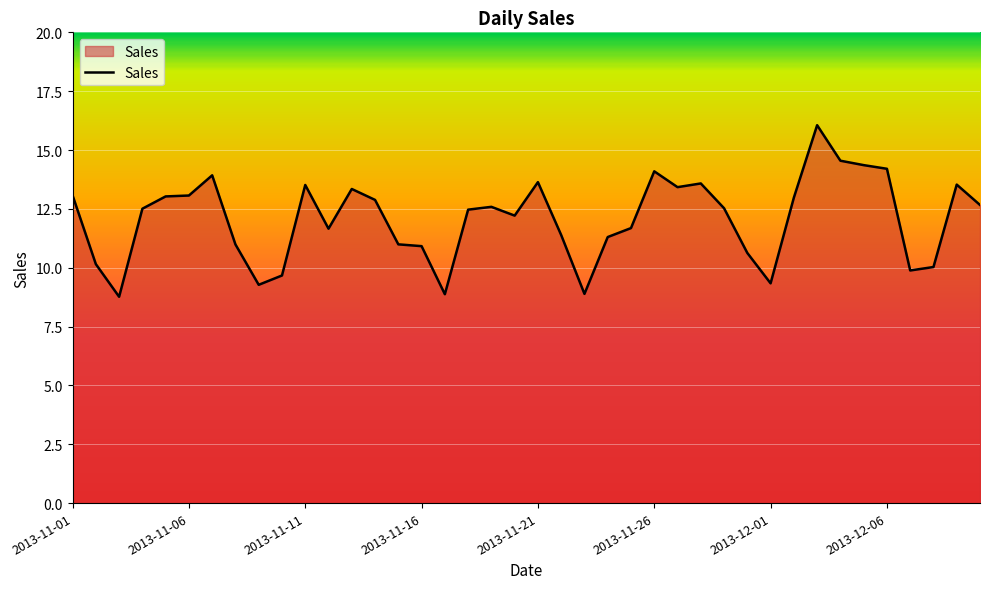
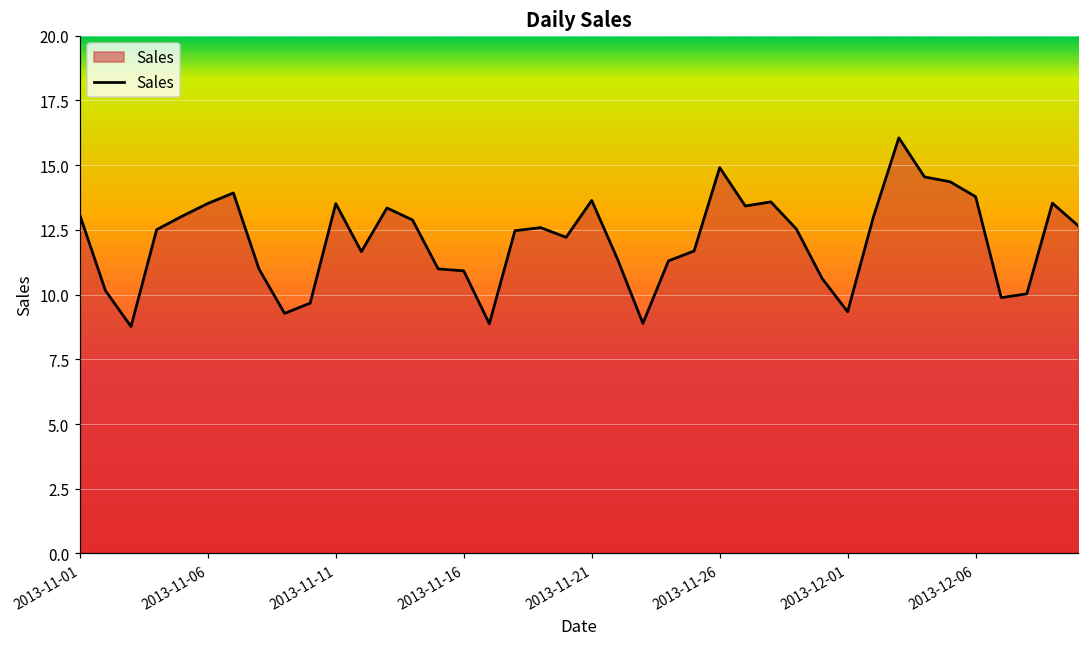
  {
    "2013-11-01": 13.1,
-   "2013-11-06": 13.1,
+   "2013-11-06": 13.5,
    "2013-11-11": 13.5,
    "2013-11-16": 10.9,
    "2013-11-21": 13.6,
-   "2013-11-26": 14.1,
+   "2013-11-26": 14.9,
    "2013-12-01": 9.3,
-   "2013-12-06": 14.2
+   "2013-12-06": 13.8
  }
